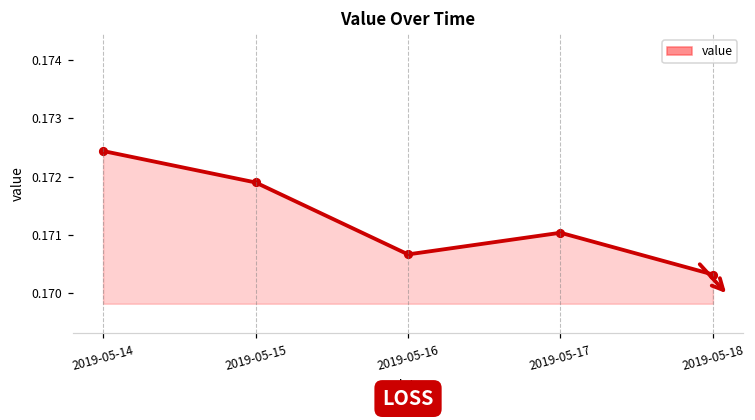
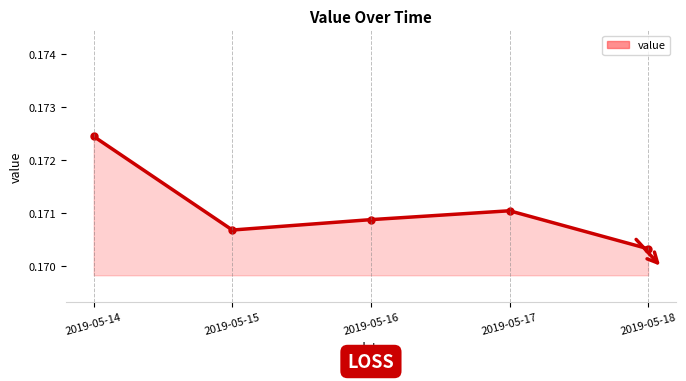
  {
    "2019-05-14": 0.1724,
-   "2019-05-15": 0.1719,
-   "2019-05-16": 0.1707,
+   "2019-05-15": 0.1707,
+   "2019-05-16": 0.1709,
    "2019-05-17": 0.1710,
    "2019-05-18": 0.1703
  }
